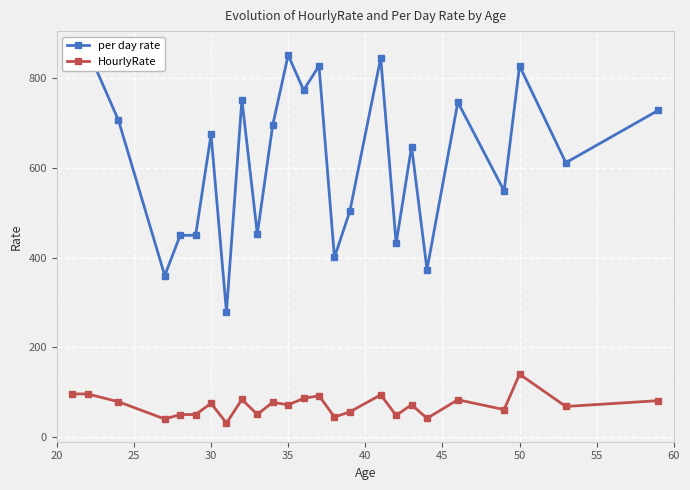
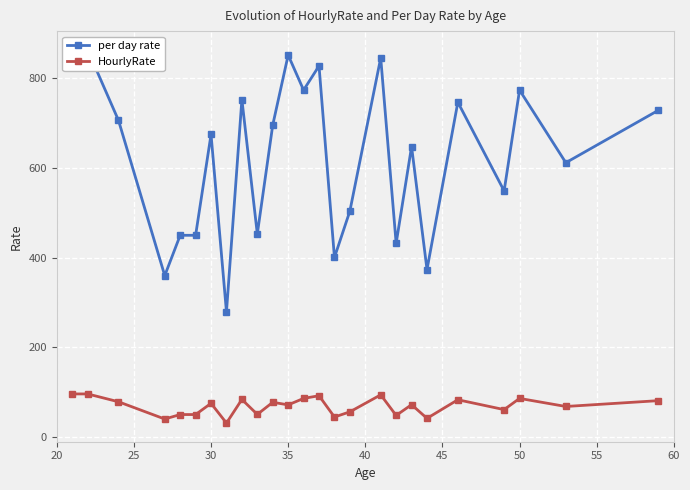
  {
    "per day rate": {
      "30": 680,
      "35": 850,
-     "50": 830
+     "50": 770
    },
    "HourlyRate": {
      "30": 80,
      "35": 70,
-     "50": 140
+     "50": 90
    }
  }
